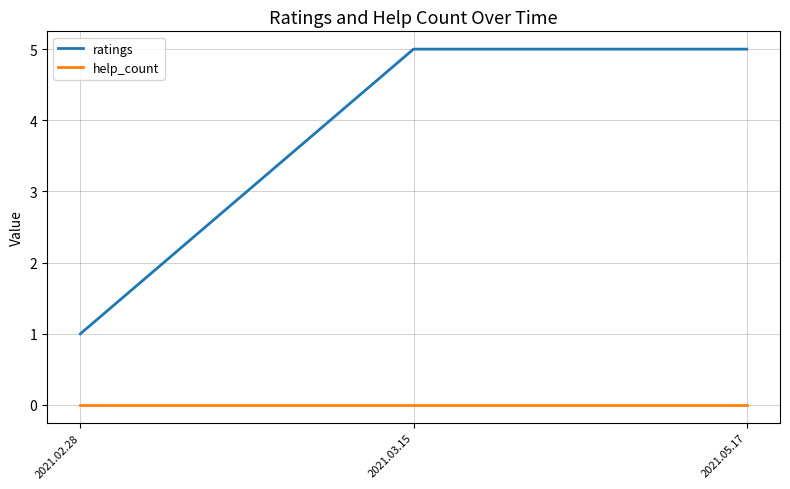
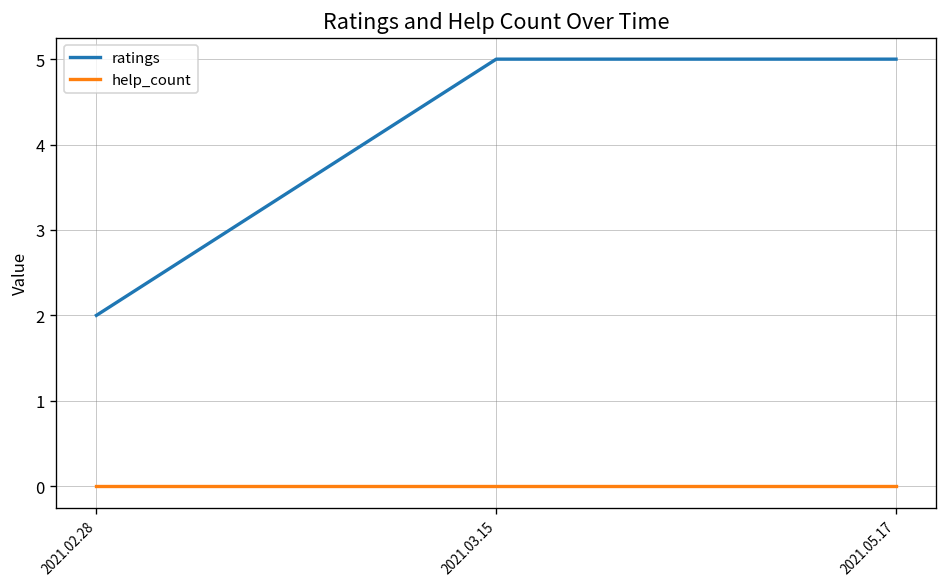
  {
    "ratings": {
-     "2021.02.28": 1,
+     "2021.02.28": 2,
      "2021.03.15": 5,
      "2021.05.17": 5
    },
    "help_count": {
      "2021.02.28": 0,
      "2021.03.15": 0,
      "2021.05.17": 0
    }
  }
